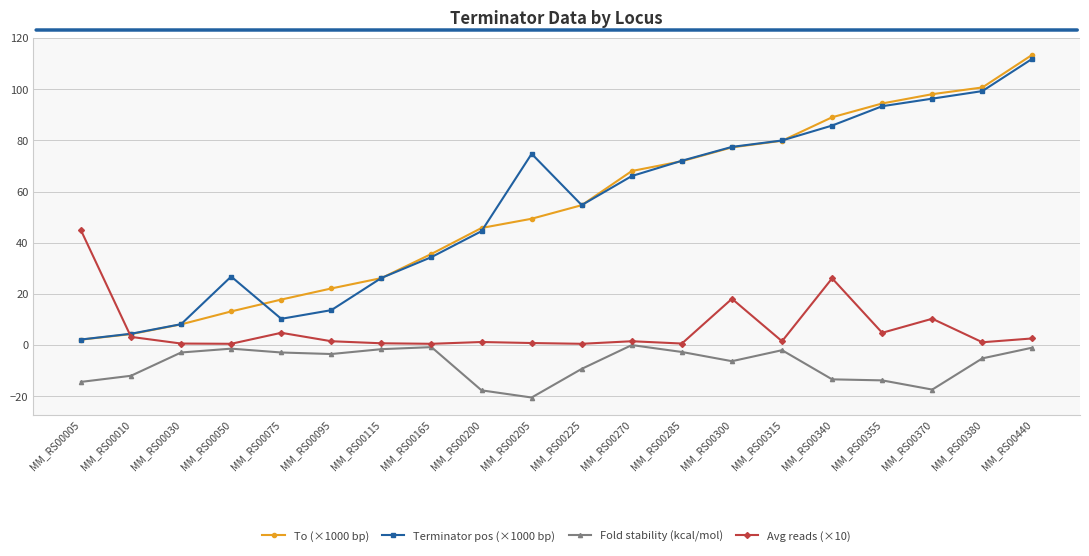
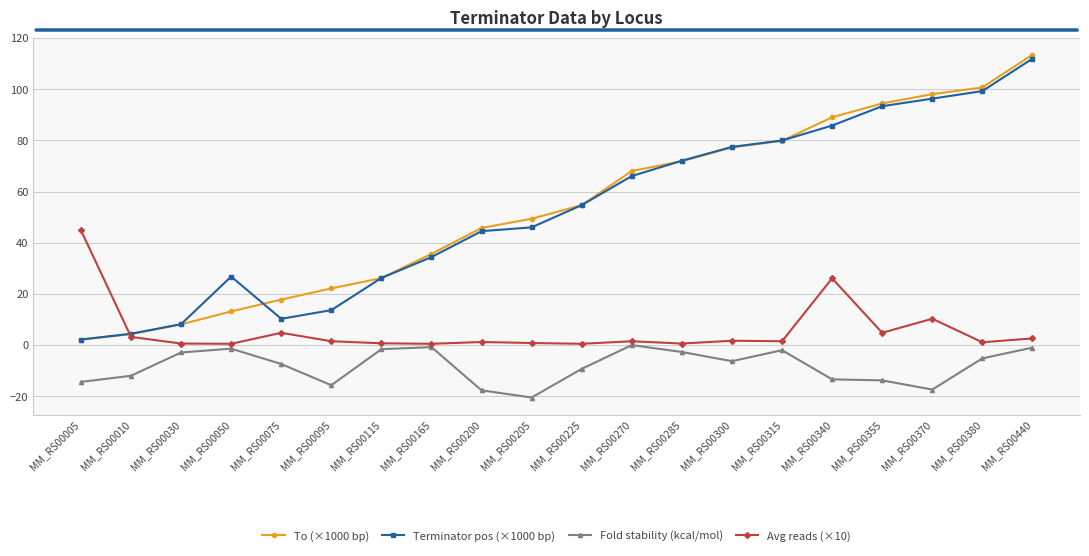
  {
    "To (×1000 bp)": {
      "MM_RS00050": 13,
      "MM_RS00075": 18,
      "MM_RS00095": 22,
      "MM_RS00165": 36,
      "MM_RS00200": 46,
      "MM_RS00205": 49,
      "MM_RS00270": 68,
      "MM_RS00340": 89,
      "MM_RS00355": 94,
      "MM_RS00370": 98,
      "MM_RS00380": 101,
      "MM_RS00440": 114
    },
    "Terminator pos (×1000 bp)": {
      "MM_RS00050": 27,
      "MM_RS00075": 10,
      "MM_RS00095": 14,
      "MM_RS00165": 34,
      "MM_RS00200": 45,
-     "MM_RS00205": 75,
+     "MM_RS00205": 46,
      "MM_RS00270": 66,
      "MM_RS00340": 86,
      "MM_RS00355": 93,
      "MM_RS00370": 96,
      "MM_RS00380": 99,
      "MM_RS00440": 112
    },
    "Fold stability (kcal/mol)": {
      "MM_RS00005": -14,
      "MM_RS00010": -12,
      "MM_RS00030": -3,
      "MM_RS00050": -1,
-     "MM_RS00075": -3,
-     "MM_RS00095": -4,
+     "MM_RS00075": -7,
+     "MM_RS00095": -16,
      "MM_RS00115": -2,
      "MM_RS00165": -1,
      "MM_RS00200": -18,
      "MM_RS00205": -21,
      "MM_RS00225": -9,
      "MM_RS00270": 0,
      "MM_RS00285": -3,
      "MM_RS00300": -6,
      "MM_RS00315": -2,
      "MM_RS00340": -13,
      "MM_RS00355": -14,
      "MM_RS00370": -17,
      "MM_RS00380": -5,
      "MM_RS00440": -1
    },
    "Avg reads (×10)": {
      "MM_RS00005": 45,
      "MM_RS00010": 3,
      "MM_RS00030": 1,
      "MM_RS00050": 1,
      "MM_RS00075": 5,
      "MM_RS00095": 2,
      "MM_RS00115": 1,
      "MM_RS00165": 1,
      "MM_RS00200": 1,
      "MM_RS00205": 1,
      "MM_RS00225": 1,
      "MM_RS00270": 2,
      "MM_RS00285": 1,
-     "MM_RS00300": 18,
+     "MM_RS00300": 2,
      "MM_RS00315": 2,
      "MM_RS00340": 26,
      "MM_RS00355": 5,
      "MM_RS00370": 10,
      "MM_RS00380": 1,
      "MM_RS00440": 3
    }
  }
